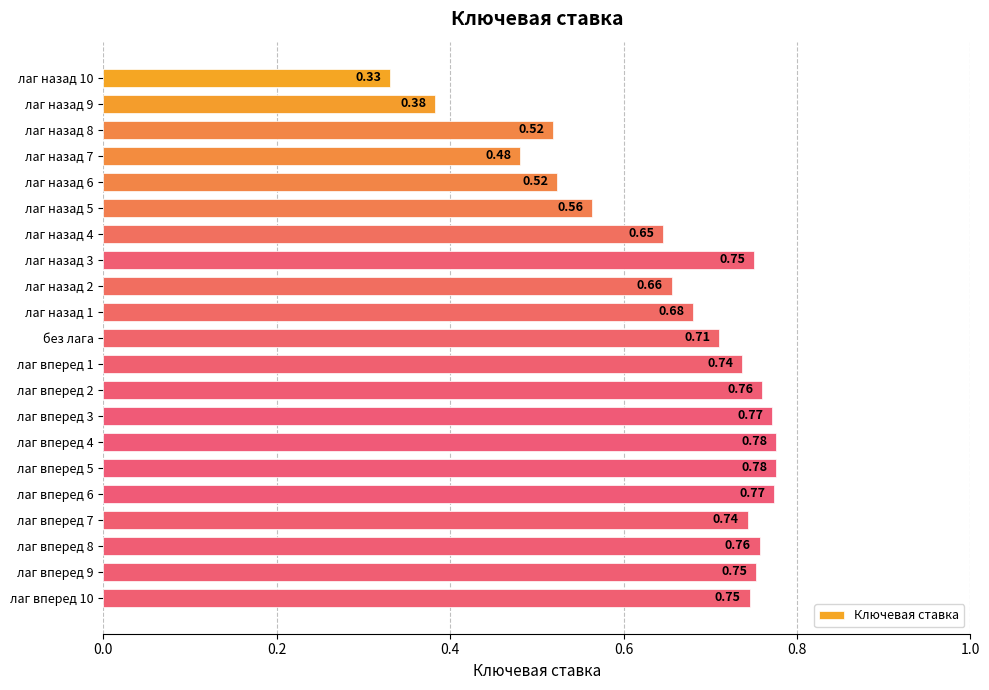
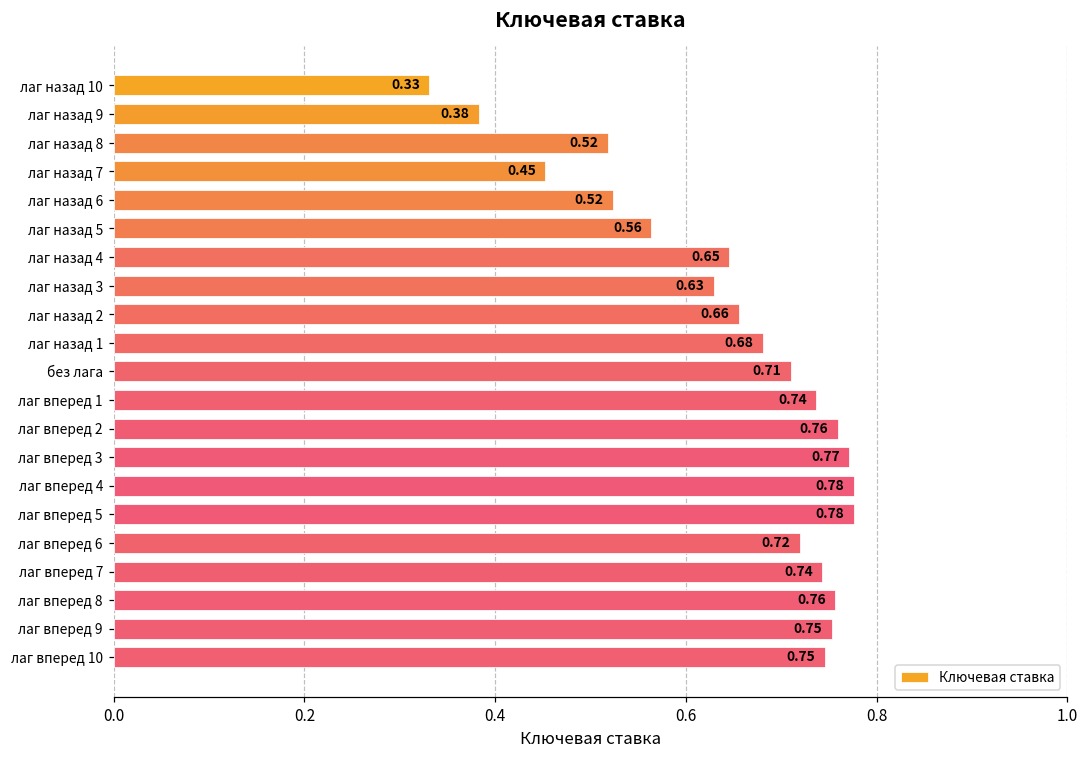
  {
    "лаг назад 10": 0.33,
    "лаг назад 9": 0.38,
    "лаг назад 8": 0.52,
-   "лаг назад 7": 0.48,
+   "лаг назад 7": 0.45,
    "лаг назад 6": 0.52,
    "лаг назад 5": 0.56,
    "лаг назад 4": 0.65,
-   "лаг назад 3": 0.75,
+   "лаг назад 3": 0.63,
    "лаг назад 2": 0.66,
    "лаг назад 1": 0.68,
    "без лага": 0.71,
    "лаг вперед 1": 0.74,
    "лаг вперед 2": 0.76,
    "лаг вперед 3": 0.77,
    "лаг вперед 4": 0.78,
    "лаг вперед 5": 0.78,
-   "лаг вперед 6": 0.77,
+   "лаг вперед 6": 0.72,
    "лаг вперед 7": 0.74,
    "лаг вперед 8": 0.76,
    "лаг вперед 9": 0.75,
    "лаг вперед 10": 0.75
  }
